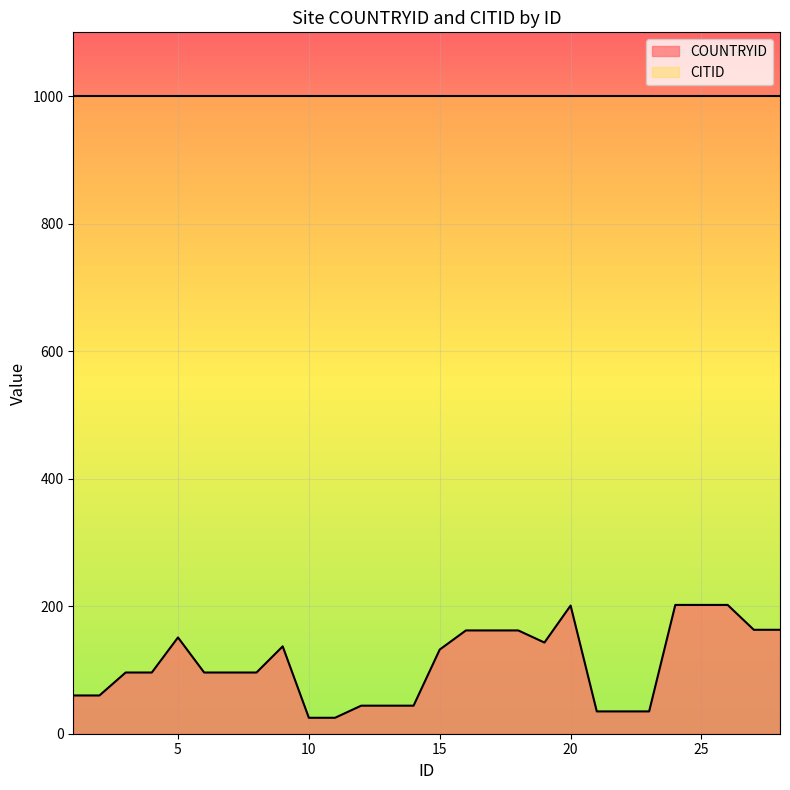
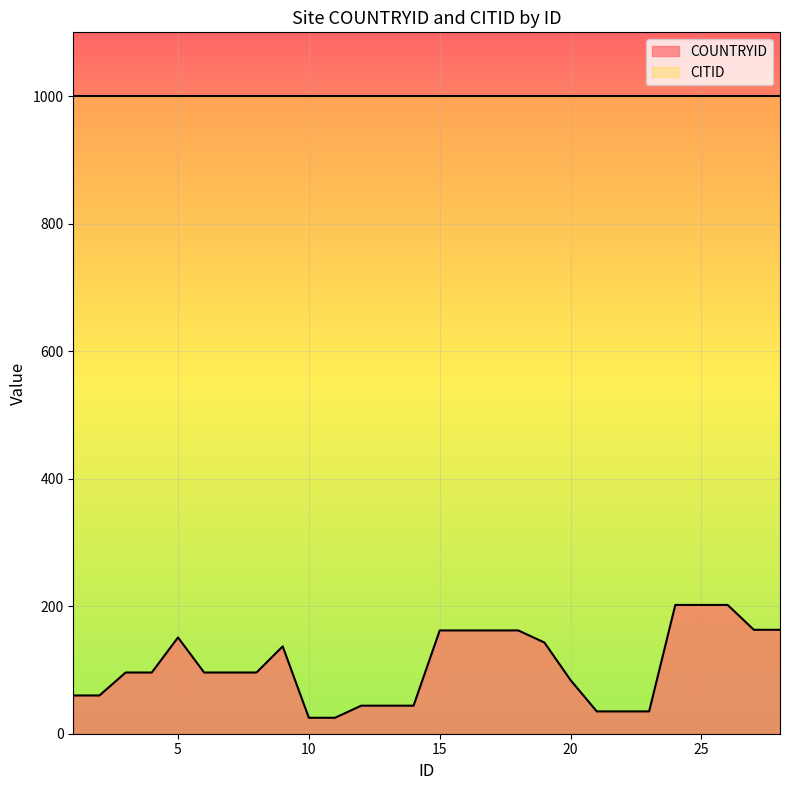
  {
    "COUNTRYID": {
      "5": 150,
      "10": 30,
-     "15": 130,
-     "20": 200,
+     "15": 160,
+     "20": 80,
      "25": 200
    },
    "CITID": {
      "5": 1000,
      "10": 1000,
      "15": 1000,
      "20": 1000,
      "25": 1000
    }
  }
